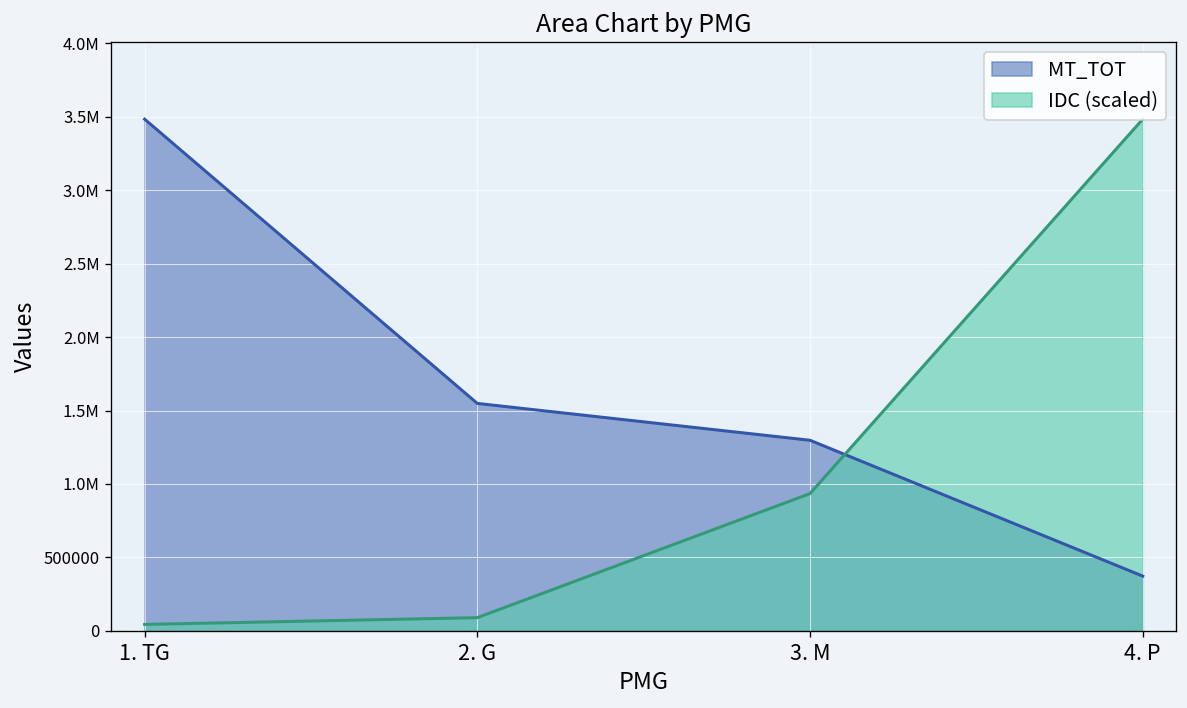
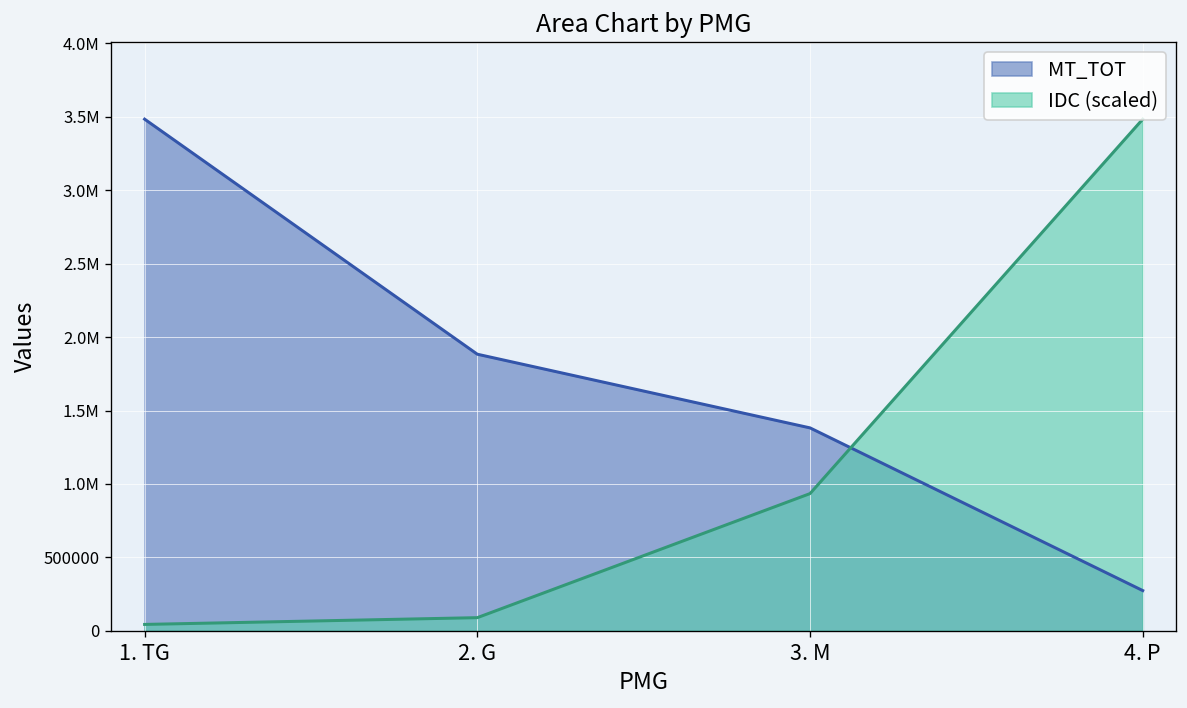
  {
    "MT_TOT": {
      "1. TG": 3480000,
-     "2. G": 1550000,
-     "3. M": 1300000,
-     "4. P": 370000
+     "2. G": 1880000,
+     "3. M": 1380000,
+     "4. P": 270000
    },
    "IDC (scaled)": {
      "1. TG": 40000,
      "2. G": 90000,
      "3. M": 930000
    }
  }
